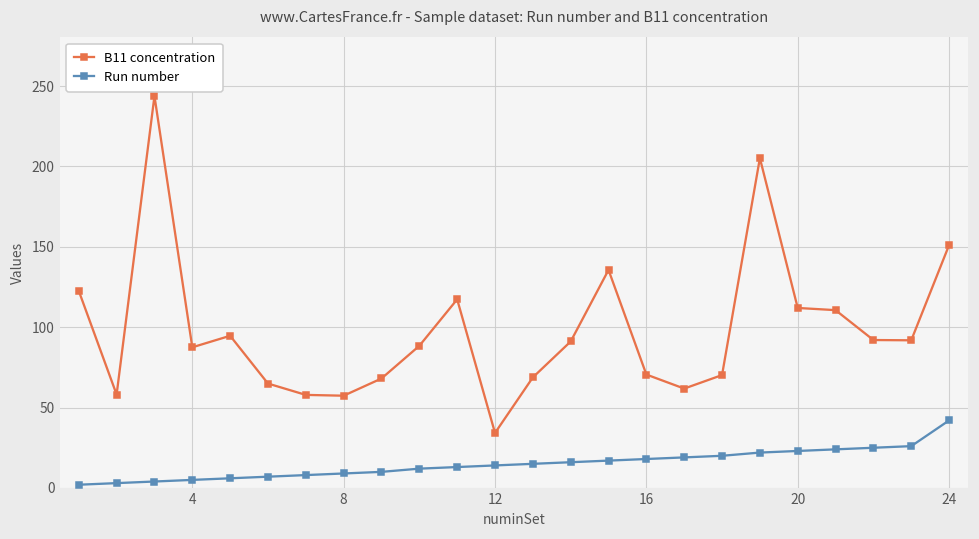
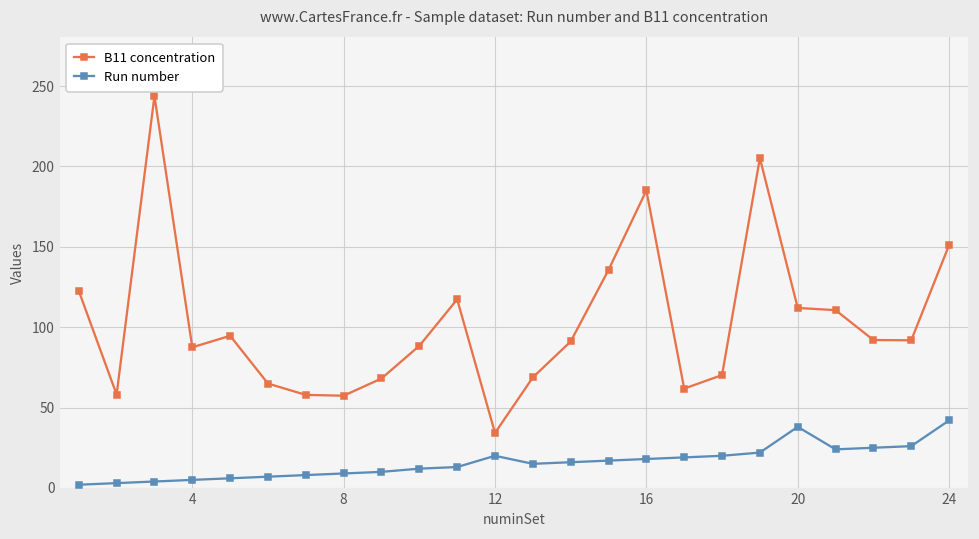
  {
    "B11 concentration": {
      "4": 87,
      "8": 57,
      "12": 34,
-     "16": 71,
+     "16": 185,
      "20": 112,
      "24": 151
    },
    "Run number": {
      "4": 5,
      "8": 9,
-     "12": 14,
+     "12": 20,
      "16": 18,
-     "20": 23,
+     "20": 38,
      "24": 42
    }
  }
